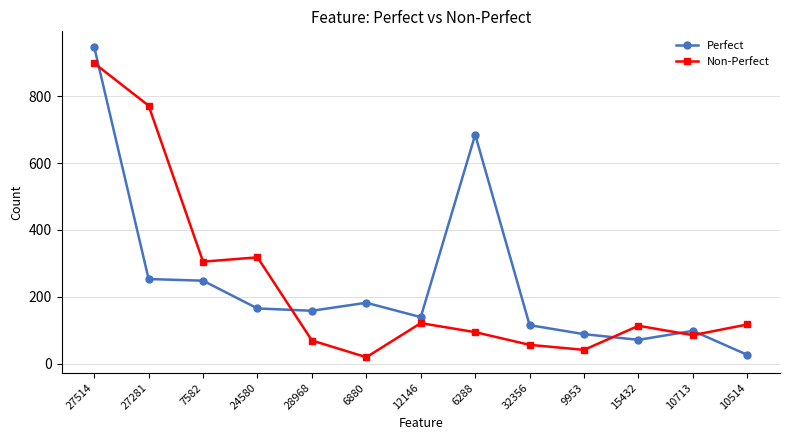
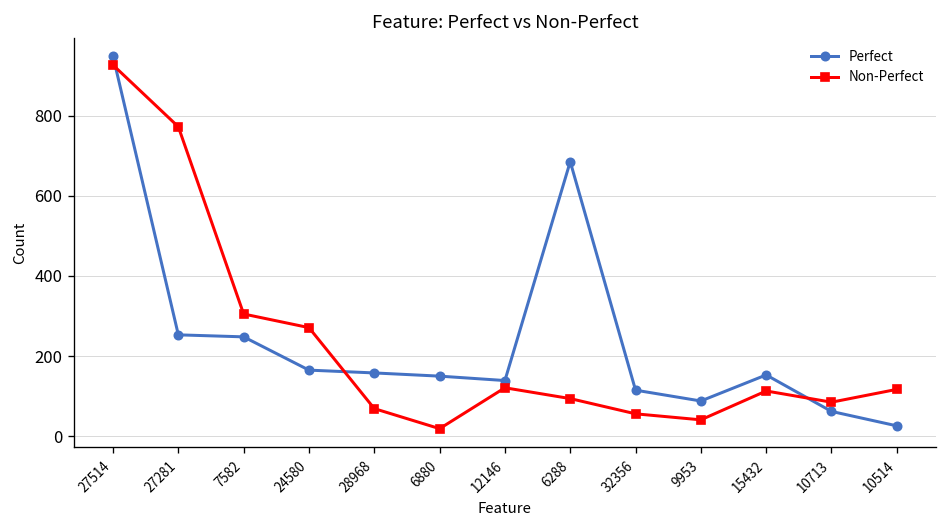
  {
    "Perfect": {
      "27514": 950,
      "27281": 250,
      "7582": 250,
      "24580": 170,
      "28968": 160,
-     "6880": 180,
+     "6880": 150,
      "12146": 140,
      "6288": 690,
      "32356": 120,
      "9953": 90,
-     "15432": 70,
-     "10713": 100,
+     "15432": 150,
+     "10713": 60,
      "10514": 30
    },
    "Non-Perfect": {
-     "27514": 900,
+     "27514": 930,
      "27281": 770,
      "7582": 310,
-     "24580": 320,
+     "24580": 270,
      "28968": 70,
      "6880": 20,
      "12146": 120,
      "6288": 90,
      "32356": 60,
      "9953": 40,
      "15432": 110,
      "10713": 90,
      "10514": 120
    }
  }
